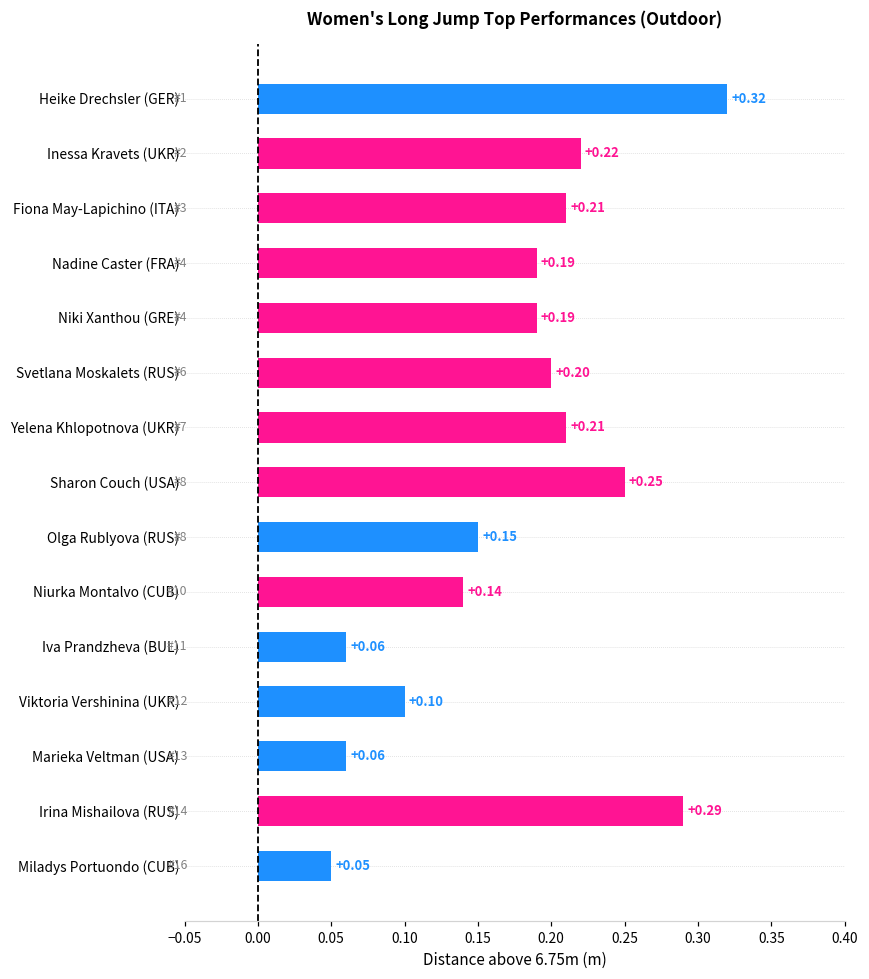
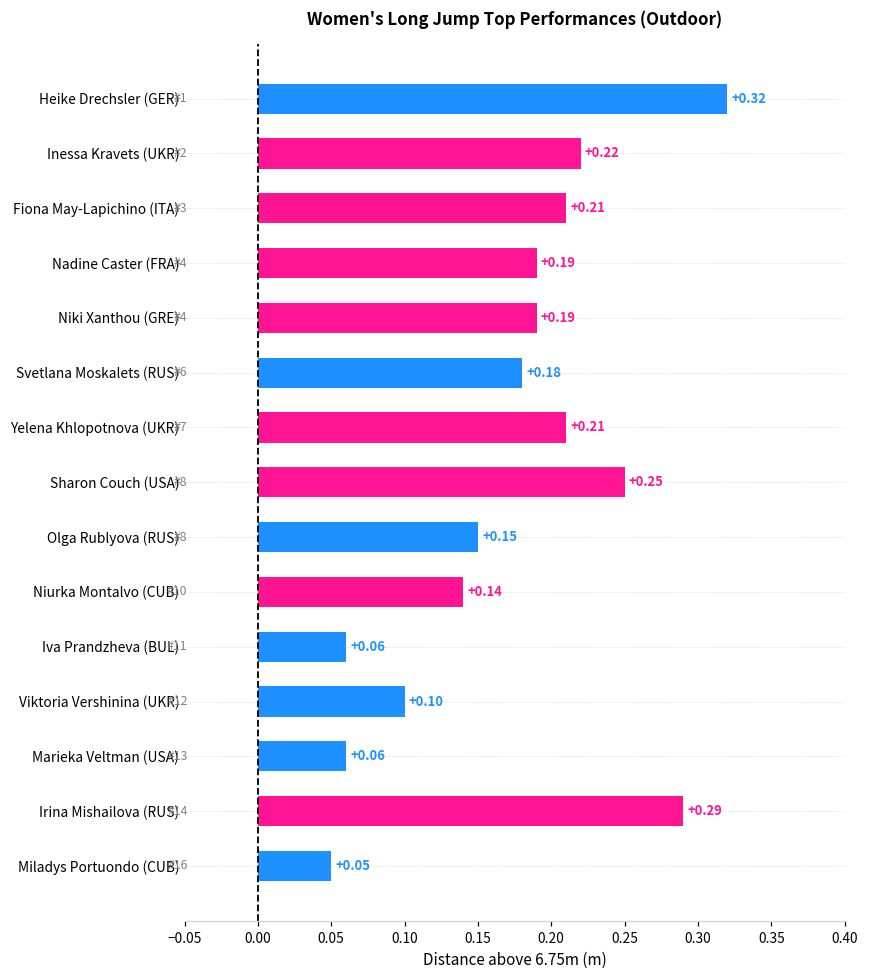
  {
    "Heike Drechsler (GER)": "+0.32",
    "Inessa Kravets (UKR)": "+0.22",
    "Fiona May-Lapichino (ITA)": "+0.21",
    "Nadine Caster (FRA)": "+0.19",
    "Niki Xanthou (GRE)": "+0.19",
-   "Svetlana Moskalets (RUS)": "+0.20",
+   "Svetlana Moskalets (RUS)": "+0.18",
    "Yelena Khlopotnova (UKR)": "+0.21",
    "Sharon Couch (USA)": "+0.25",
    "Olga Rublyova (RUS)": "+0.15",
    "Niurka Montalvo (CUB)": "+0.14",
    "Iva Prandzheva (BUL)": "+0.06",
    "Viktoria Vershinina (UKR)": "+0.10",
    "Marieka Veltman (USA)": "+0.06",
    "Irina Mishailova (RUS)": "+0.29",
    "Miladys Portuondo (CUB)": "+0.05"
  }
